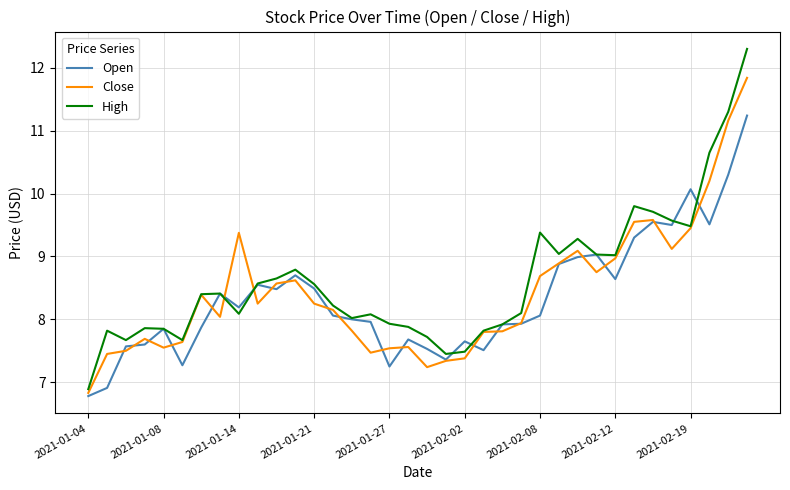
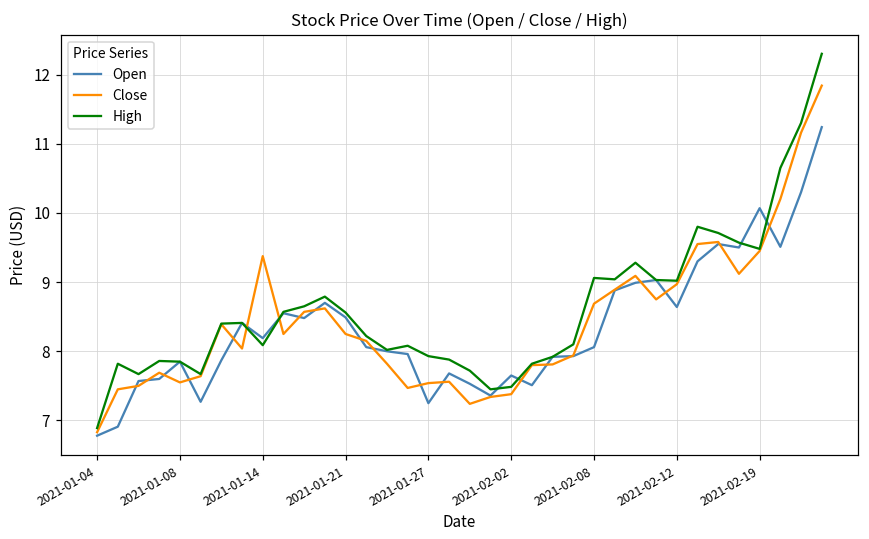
  {
    "Open": {
      "2021-01-04": 6.8,
      "2021-01-14": 8.2,
      "2021-01-21": 8.5,
      "2021-01-27": 7.3,
      "2021-02-02": 7.7,
      "2021-02-08": 8.1,
      "2021-02-12": 8.6,
      "2021-02-19": 10.1
    },
    "Close": {
      "2021-01-04": 6.8,
      "2021-01-08": 7.6,
      "2021-01-14": 9.4,
      "2021-01-21": 8.3,
      "2021-01-27": 7.5,
      "2021-02-02": 7.4,
      "2021-02-08": 8.7,
      "2021-02-12": 9.0
    },
    "High": {
      "2021-01-04": 6.9,
      "2021-01-14": 8.1,
      "2021-01-21": 8.6,
      "2021-01-27": 7.9,
      "2021-02-02": 7.5,
-     "2021-02-08": 9.4,
+     "2021-02-08": 9.1,
      "2021-02-12": 9.0
    }
  }
